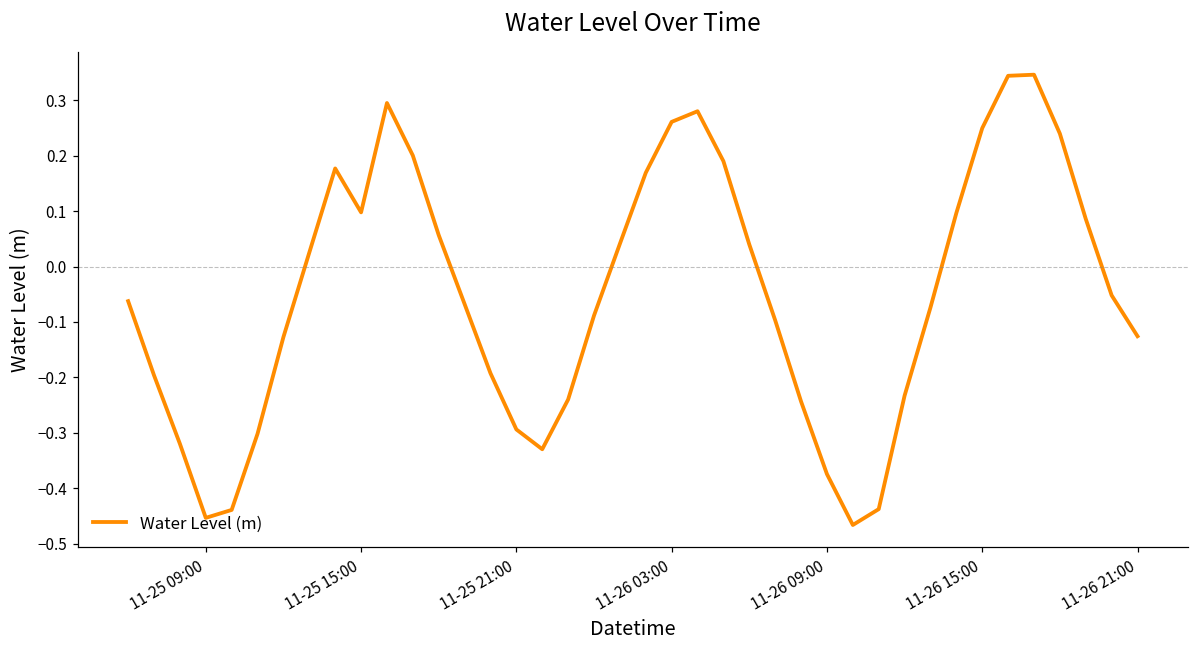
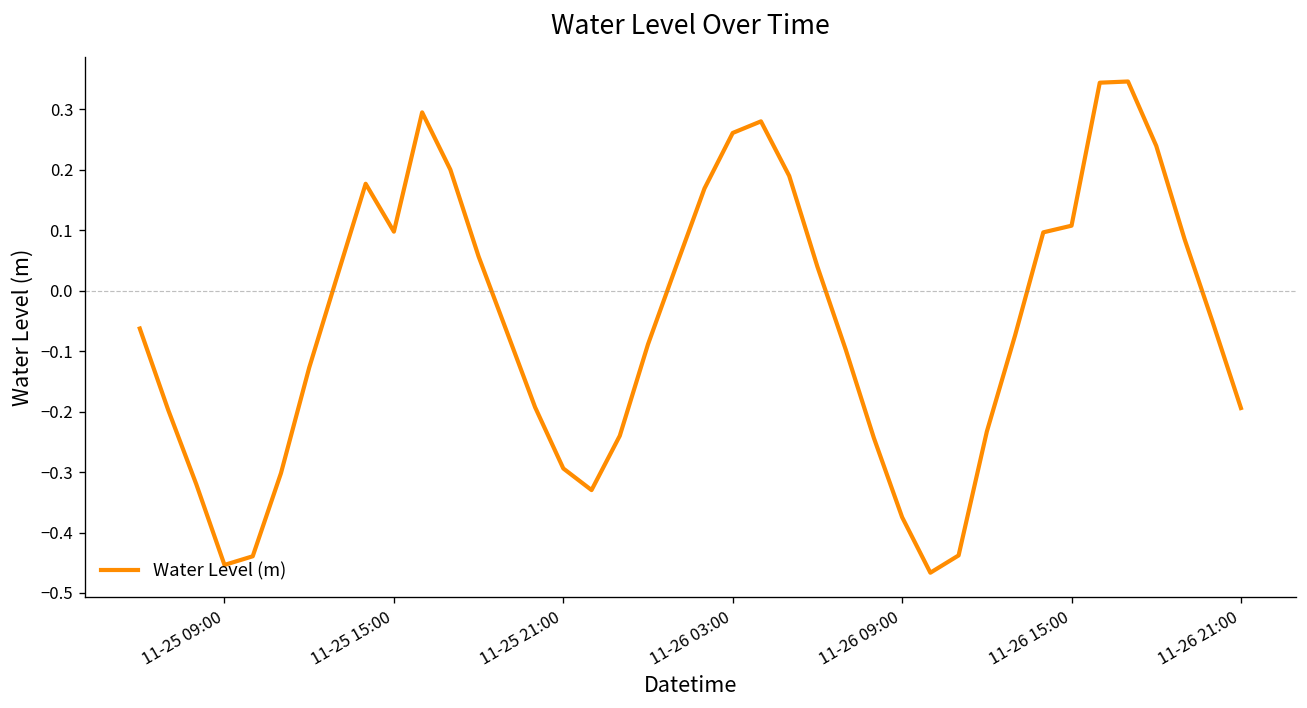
  {
    "11-25 09:00": -0.45,
    "11-25 15:00": 0.10,
    "11-25 21:00": -0.29,
    "11-26 03:00": 0.26,
    "11-26 09:00": -0.37,
-   "11-26 15:00": 0.25,
-   "11-26 21:00": -0.13
+   "11-26 15:00": 0.11,
+   "11-26 21:00": -0.19
  }
